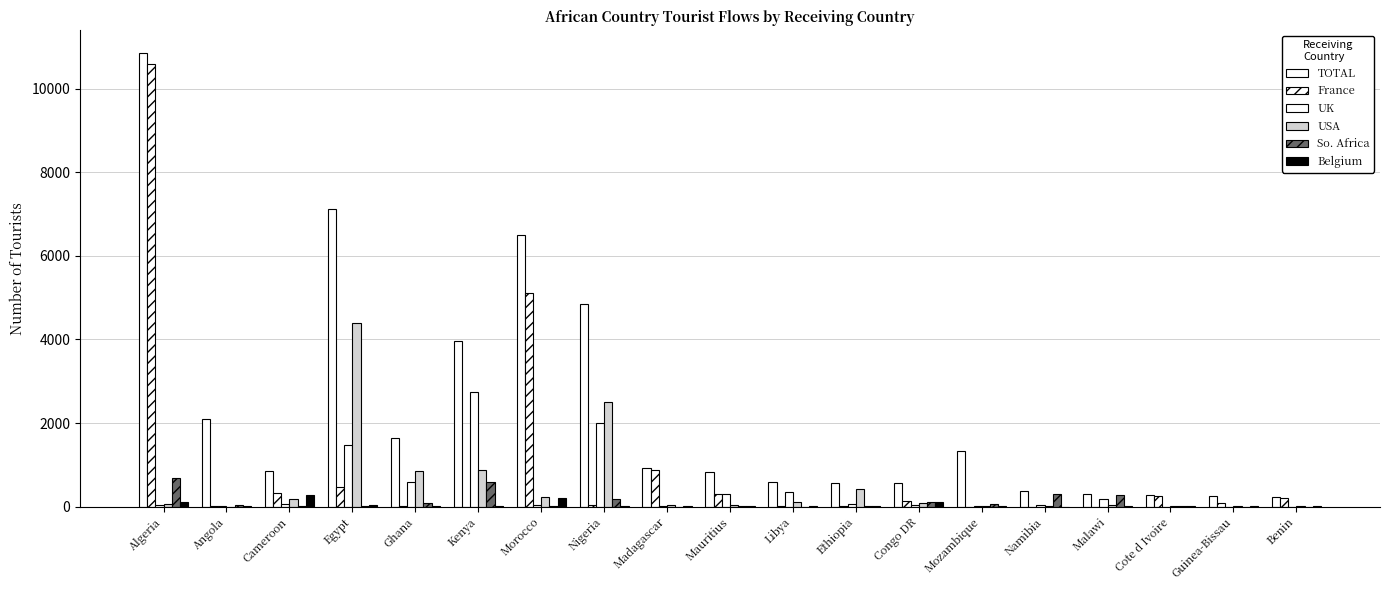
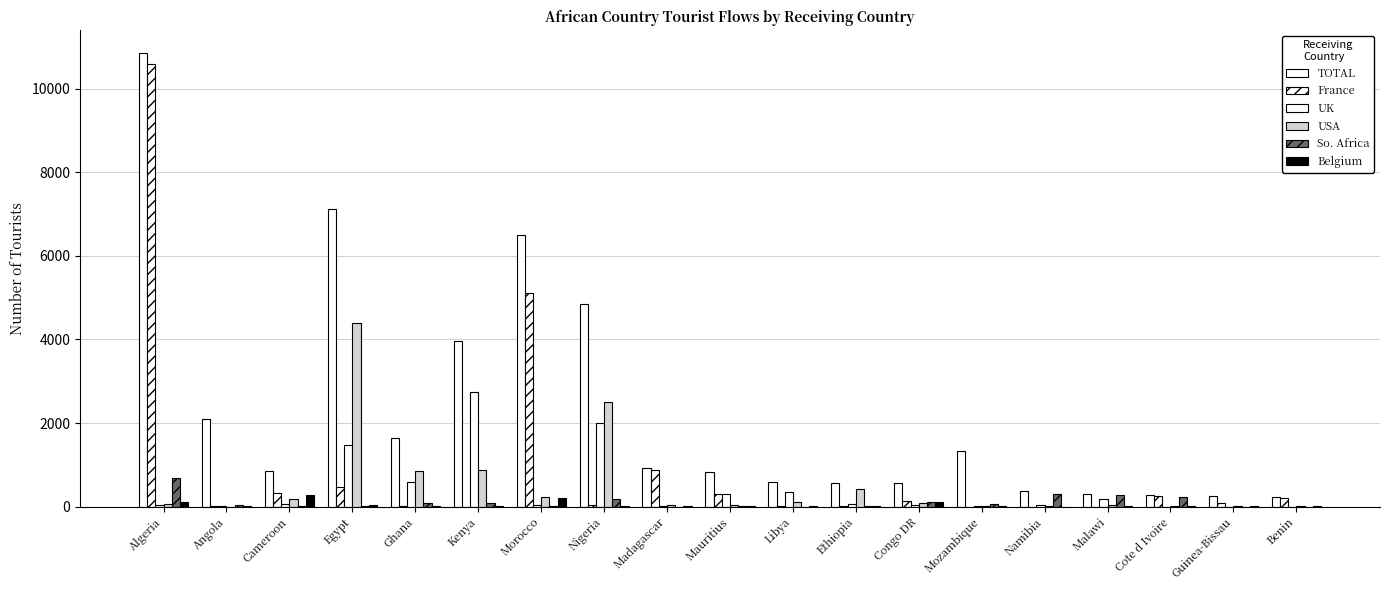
  {
    "USA": {
      "Angola": 0,
      "Cameroon": 200,
      "Egypt": 4400,
      "Ghana": 900,
      "Kenya": 900,
      "Morocco": 200,
      "Nigeria": 2500,
      "Libya": 100,
      "Ethiopia": 400,
      "Congo DR": 100
    },
    "So. Africa": {
      "Algeria": 700,
      "Ghana": 100,
-     "Kenya": 600,
+     "Kenya": 100,
      "Nigeria": 200,
      "Madagascar": 0,
      "Libya": 0,
      "Congo DR": 100,
      "Mozambique": 100,
      "Namibia": 300,
      "Malawi": 300,
-     "Cote d Ivoire": 0,
+     "Cote d Ivoire": 200,
      "Guinea-Bissau": 0,
      "Benin": 0
    },
    "Belgium": {
      "Algeria": 100,
      "Cameroon": 300,
      "Morocco": 200,
      "Congo DR": 100,
      "Namibia": 0
    }
  }
